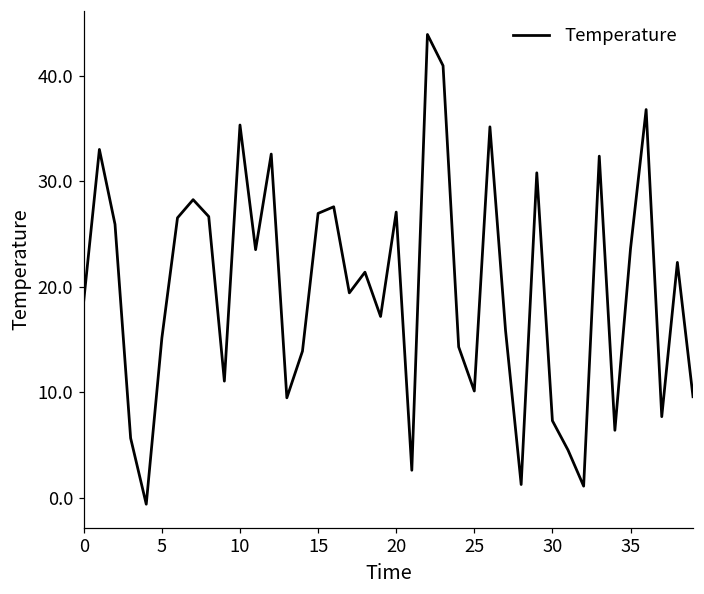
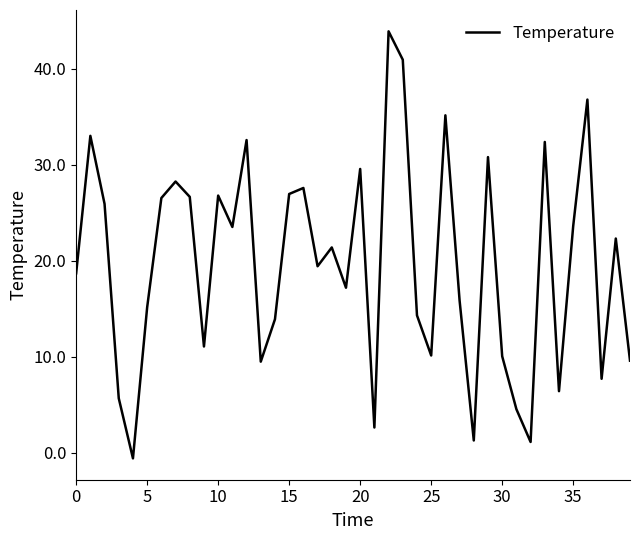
  {
    "0": 19,
    "5": 15,
-   "10": 35,
+   "10": 27,
    "15": 27,
-   "20": 27,
+   "20": 30,
    "25": 10,
-   "30": 7,
+   "30": 10,
    "35": 24
  }
